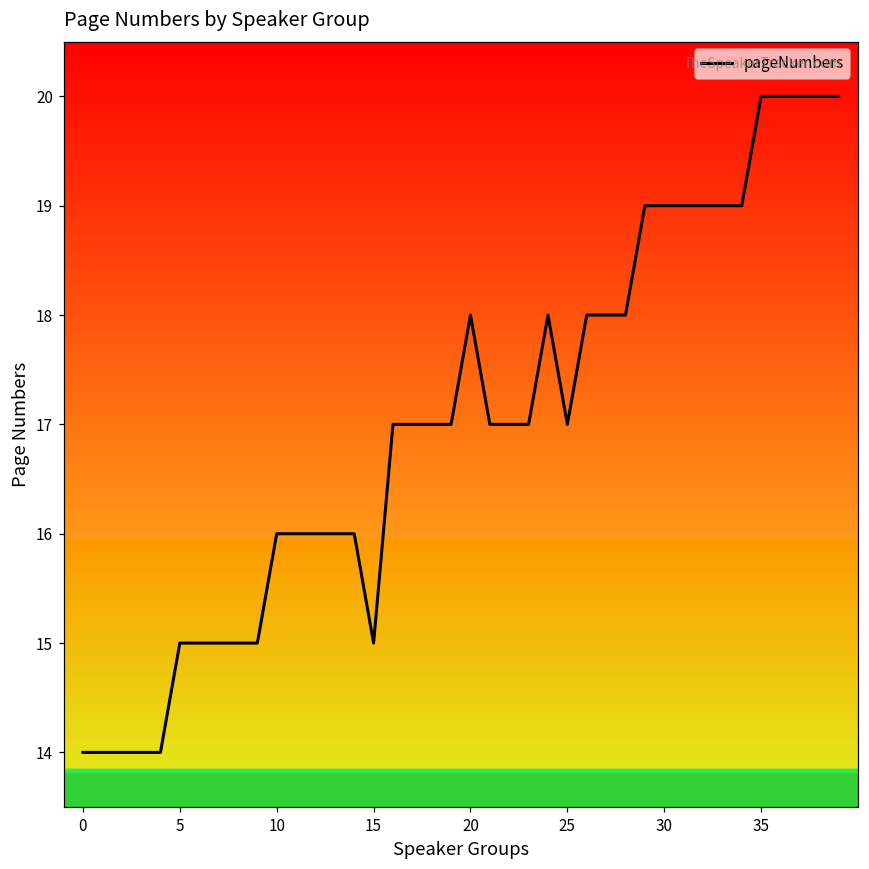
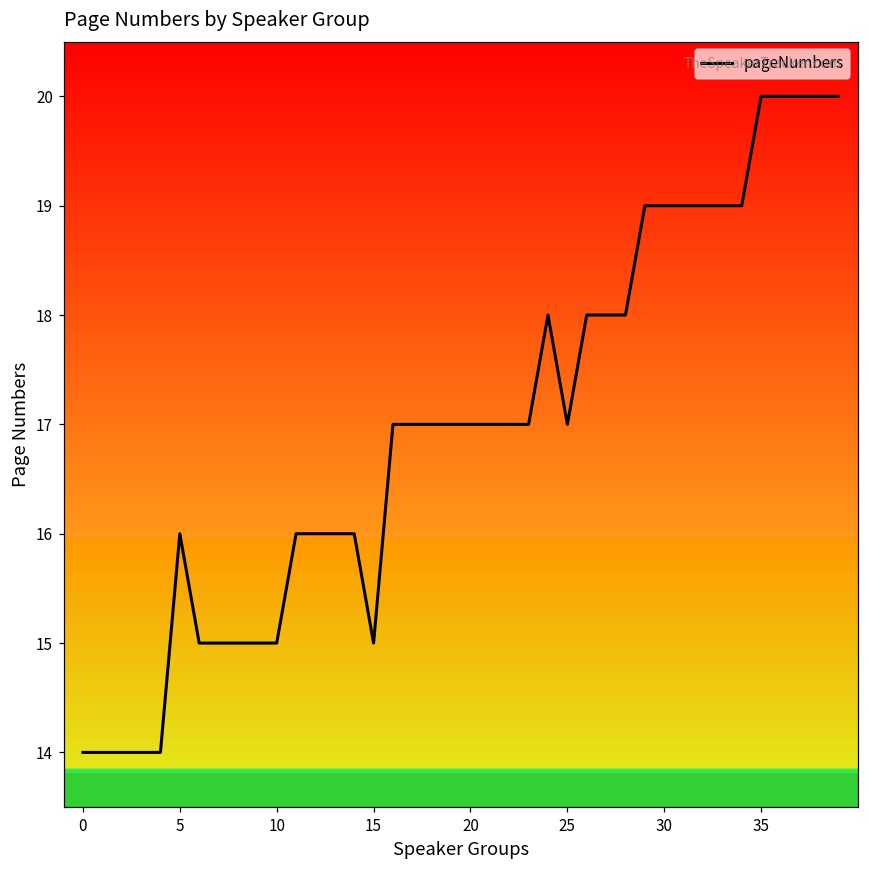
  {
    "0": 14,
-   "5": 15,
-   "10": 16,
+   "5": 16,
+   "10": 15,
    "15": 15,
-   "20": 18,
+   "20": 17,
    "25": 17,
    "30": 19,
    "35": 20
  }
